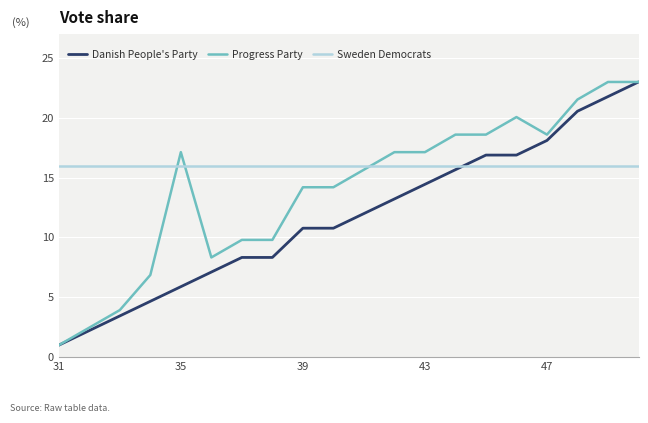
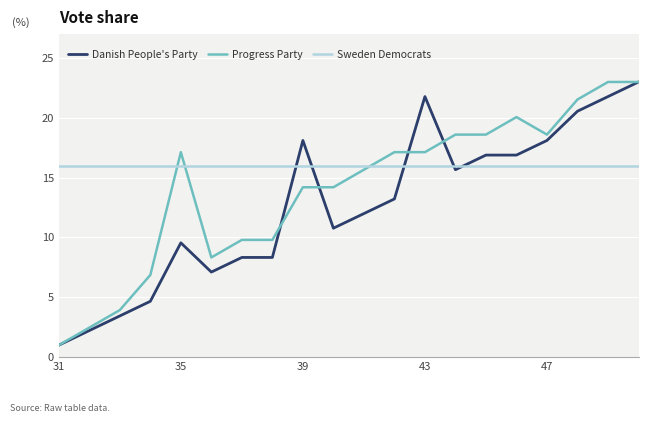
  {
    "Danish People's Party": {
-     "35": 5.9,
-     "39": 10.8,
-     "43": 14.4,
+     "35": 9.6,
+     "39": 18.1,
+     "43": 21.8,
      "47": 18.1
    },
    "Progress Party": {
      "35": 17.1,
      "39": 14.2,
      "43": 17.1,
      "47": 18.6
    },
    "Sweden Democrats": {
      "31": 16.0,
      "35": 16.0,
      "39": 16.0,
      "43": 16.0,
      "47": 16.0
    }
  }
